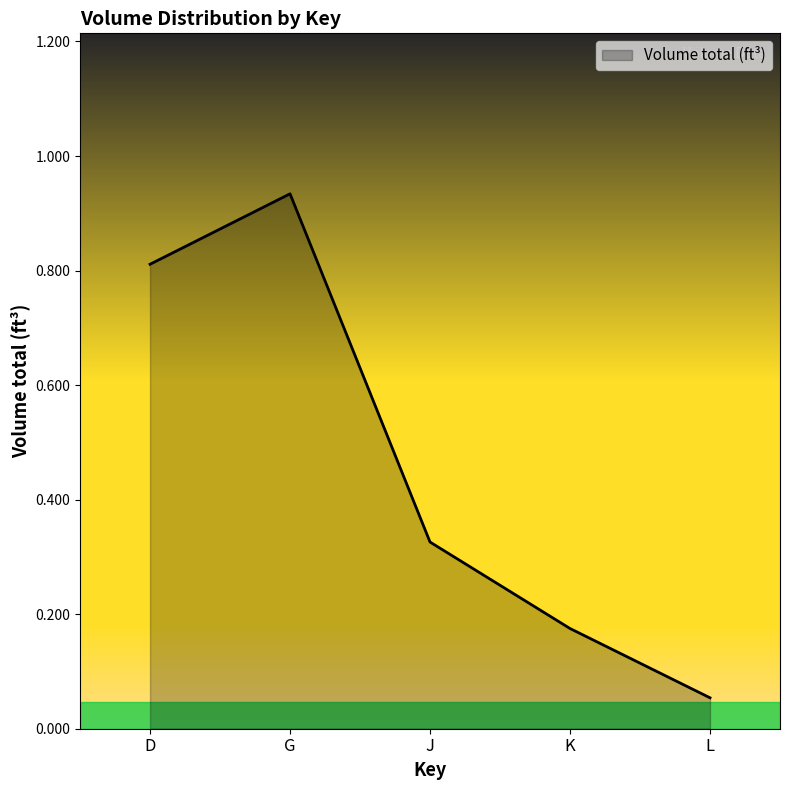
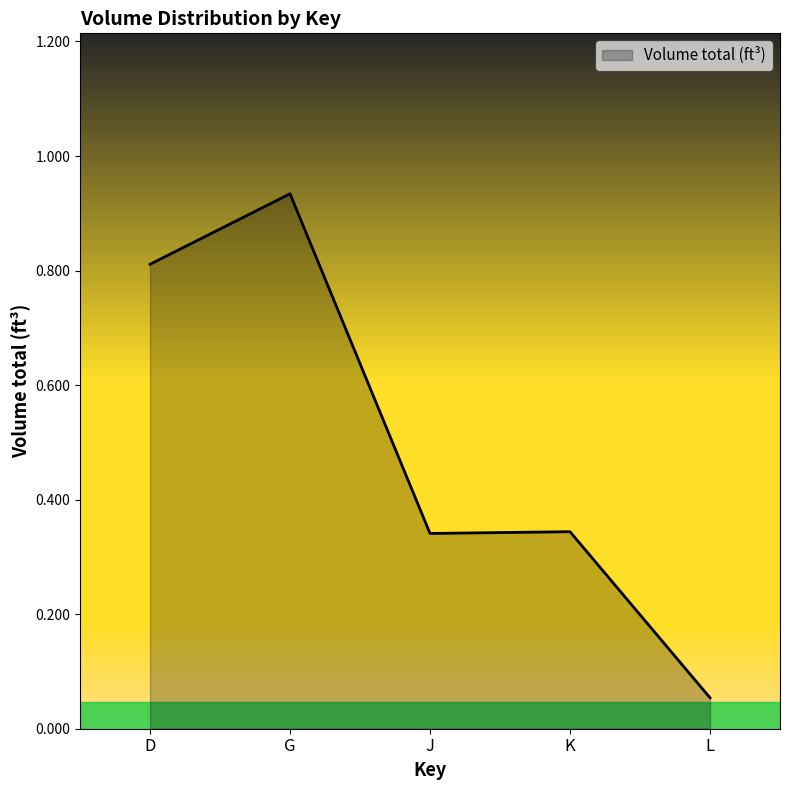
  {
    "D": 0.81,
    "G": 0.93,
-   "J": 0.33,
-   "K": 0.18,
+   "J": 0.34,
+   "K": 0.34,
    "L": 0.05
  }
